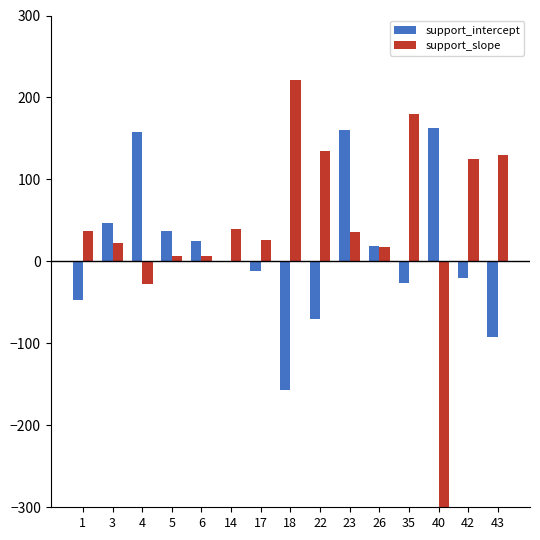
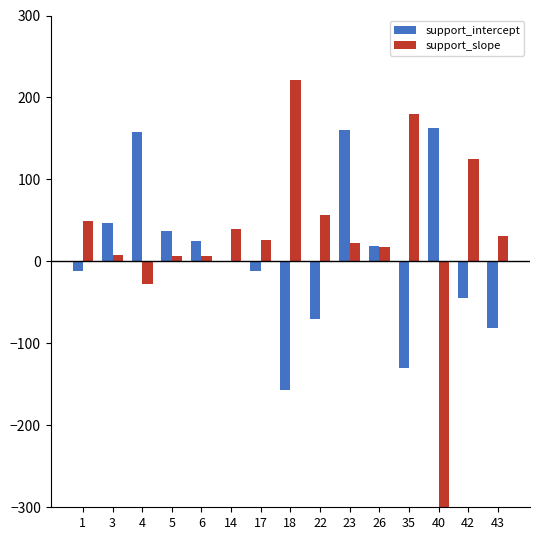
  {
    "support_intercept": {
-     "1": -50,
+     "1": -10,
      "3": 50,
      "4": 160,
      "5": 40,
      "6": 20,
      "17": -10,
      "18": -160,
      "22": -70,
      "23": 160,
      "26": 20,
-     "35": -30,
+     "35": -130,
      "40": 160,
-     "42": -20,
-     "43": -90
+     "42": -40,
+     "43": -80
    },
    "support_slope": {
-     "1": 40,
-     "3": 20,
+     "1": 50,
+     "3": 10,
      "4": -30,
      "5": 10,
      "6": 10,
      "14": 40,
      "17": 30,
      "18": 220,
-     "22": 130,
-     "23": 40,
+     "22": 60,
+     "23": 20,
      "26": 20,
      "35": 180,
      "42": 120,
-     "43": 130
+     "43": 30
    }
  }
